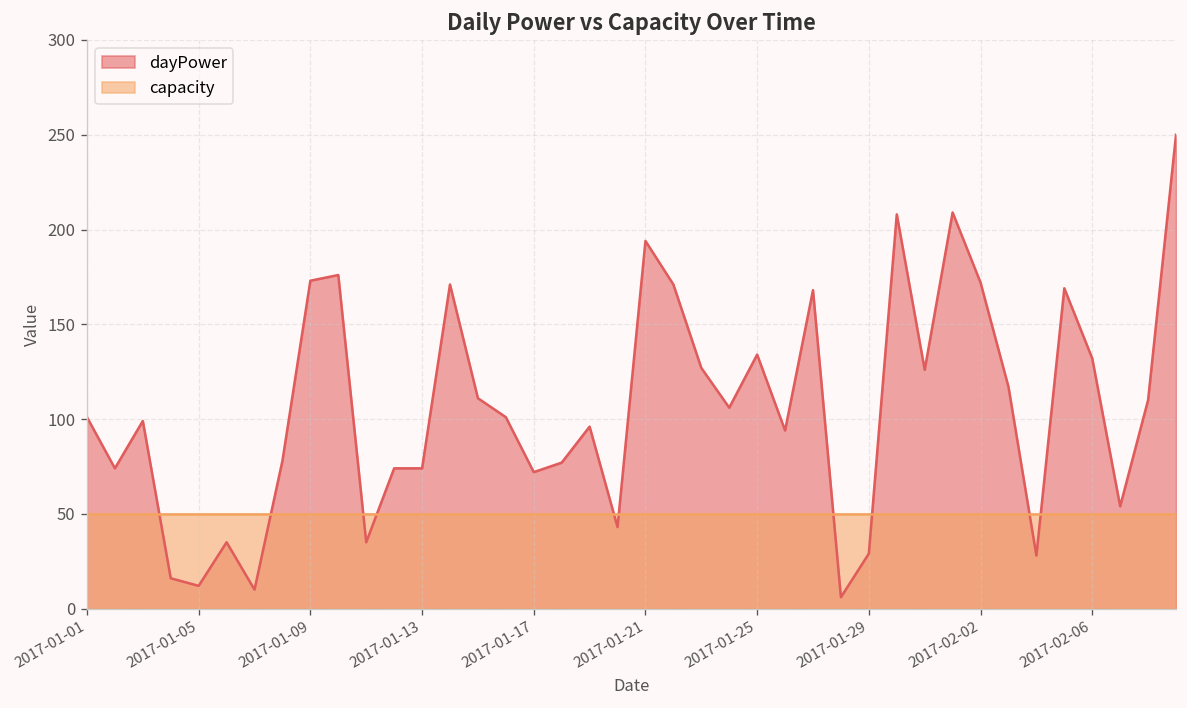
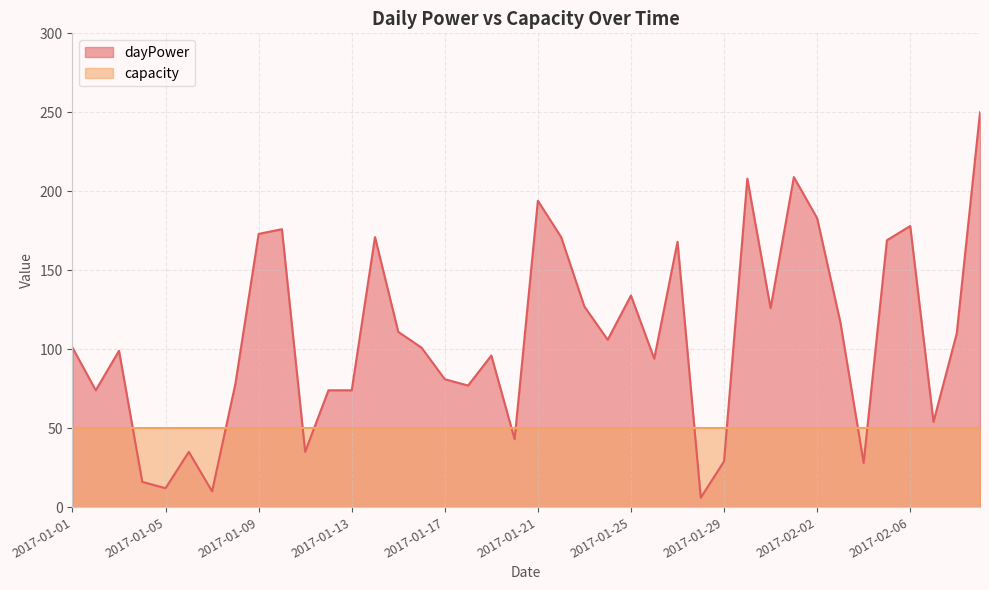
  {
    "dayPower": {
      "2017-01-01": 101,
      "2017-01-05": 12,
      "2017-01-09": 173,
      "2017-01-13": 74,
-     "2017-01-17": 72,
+     "2017-01-17": 81,
      "2017-01-21": 194,
      "2017-01-25": 134,
      "2017-01-29": 29,
-     "2017-02-02": 172,
-     "2017-02-06": 132
+     "2017-02-02": 183,
+     "2017-02-06": 178
    },
    "capacity": {
      "2017-01-01": 50,
      "2017-01-05": 50,
      "2017-01-09": 50,
      "2017-01-13": 50,
      "2017-01-17": 50,
      "2017-01-21": 50,
      "2017-01-25": 50,
      "2017-01-29": 50,
      "2017-02-02": 50,
      "2017-02-06": 50
    }
  }
